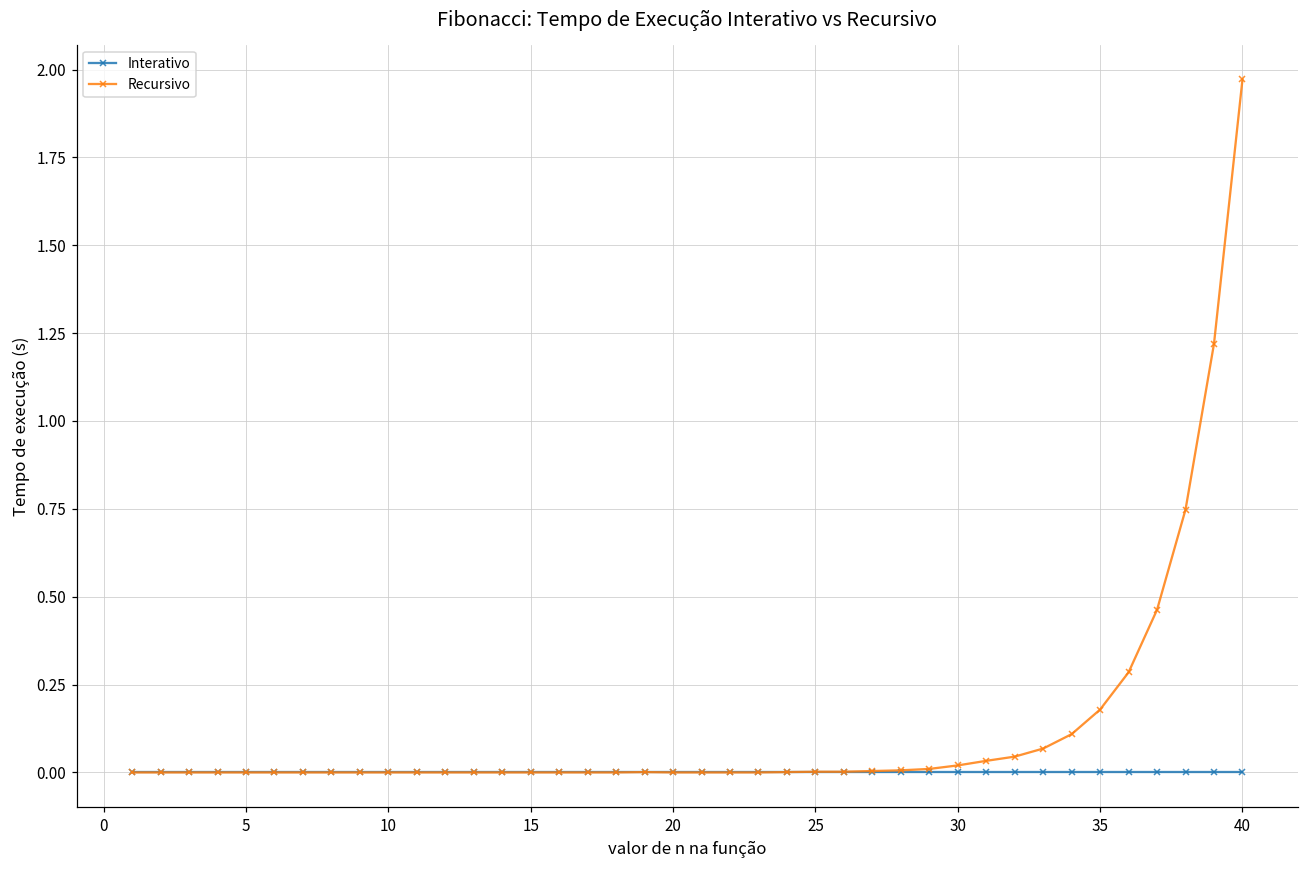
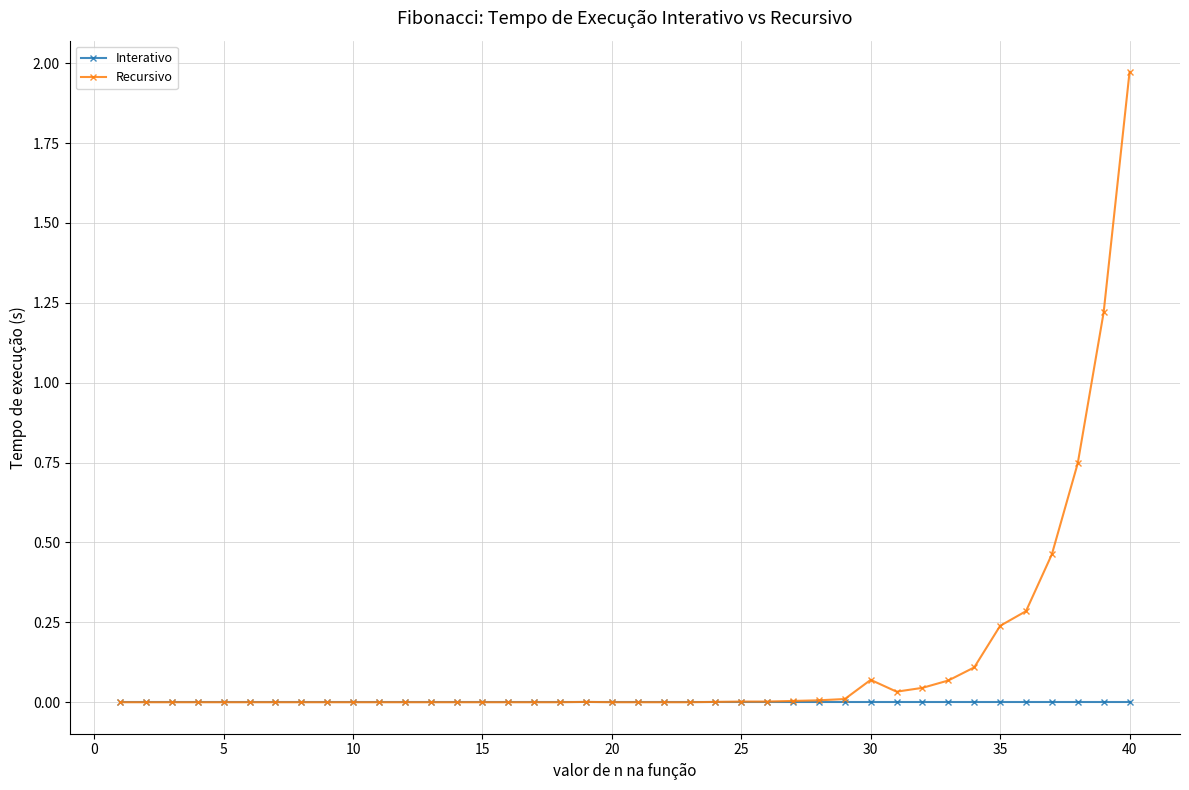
  {
    "Interativo": {
      "30": 0.00,
      "35": 0.00,
      "40": 0.00
    },
    "Recursivo": {
-     "30": 0.02,
-     "35": 0.18,
+     "30": 0.07,
+     "35": 0.24,
      "40": 1.97
    }
  }
